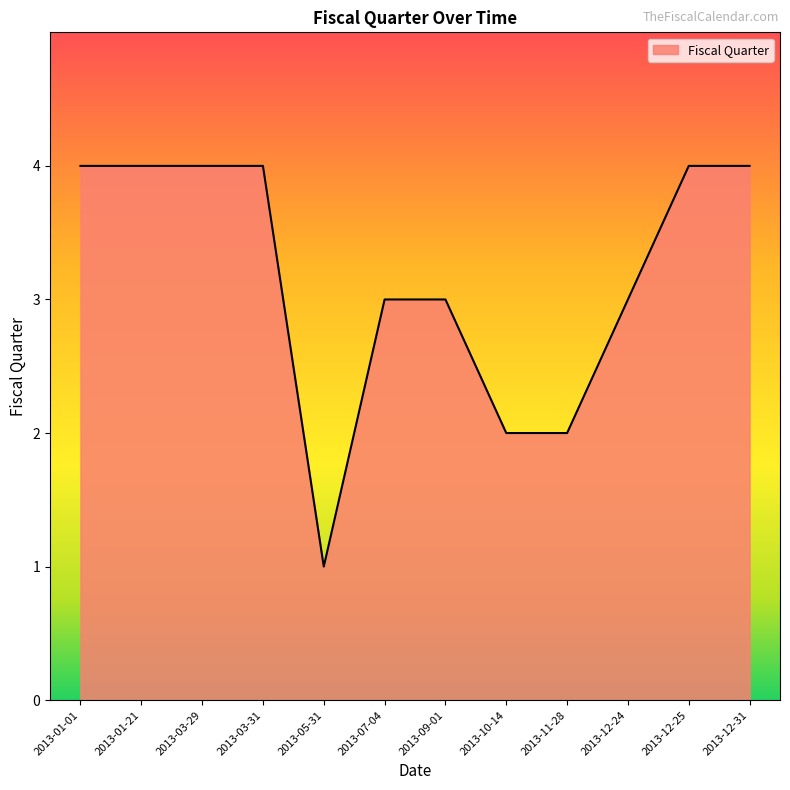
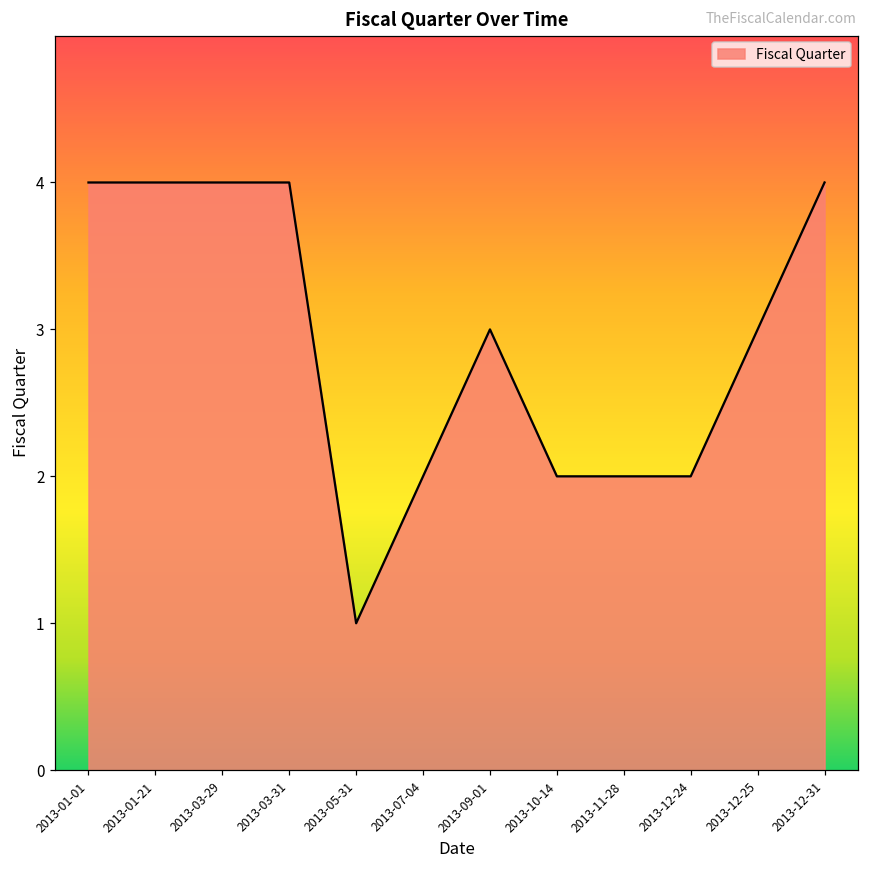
  {
    "2013-01-01": 4,
    "2013-01-21": 4,
    "2013-03-29": 4,
    "2013-03-31": 4,
    "2013-05-31": 1,
-   "2013-07-04": 3,
+   "2013-07-04": 2,
    "2013-09-01": 3,
    "2013-10-14": 2,
    "2013-11-28": 2,
-   "2013-12-24": 3,
-   "2013-12-25": 4,
+   "2013-12-24": 2,
+   "2013-12-25": 3,
    "2013-12-31": 4
  }
